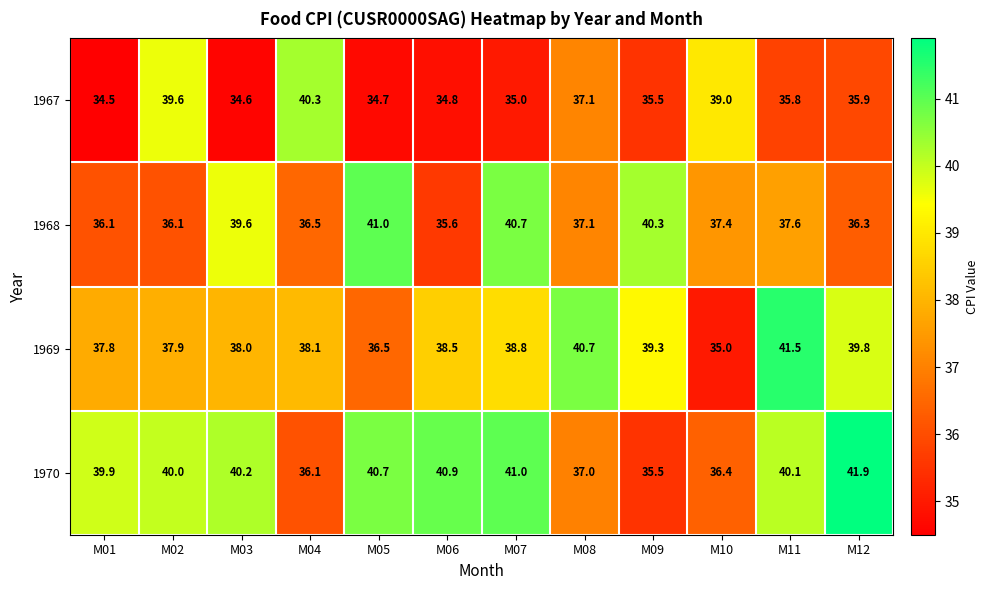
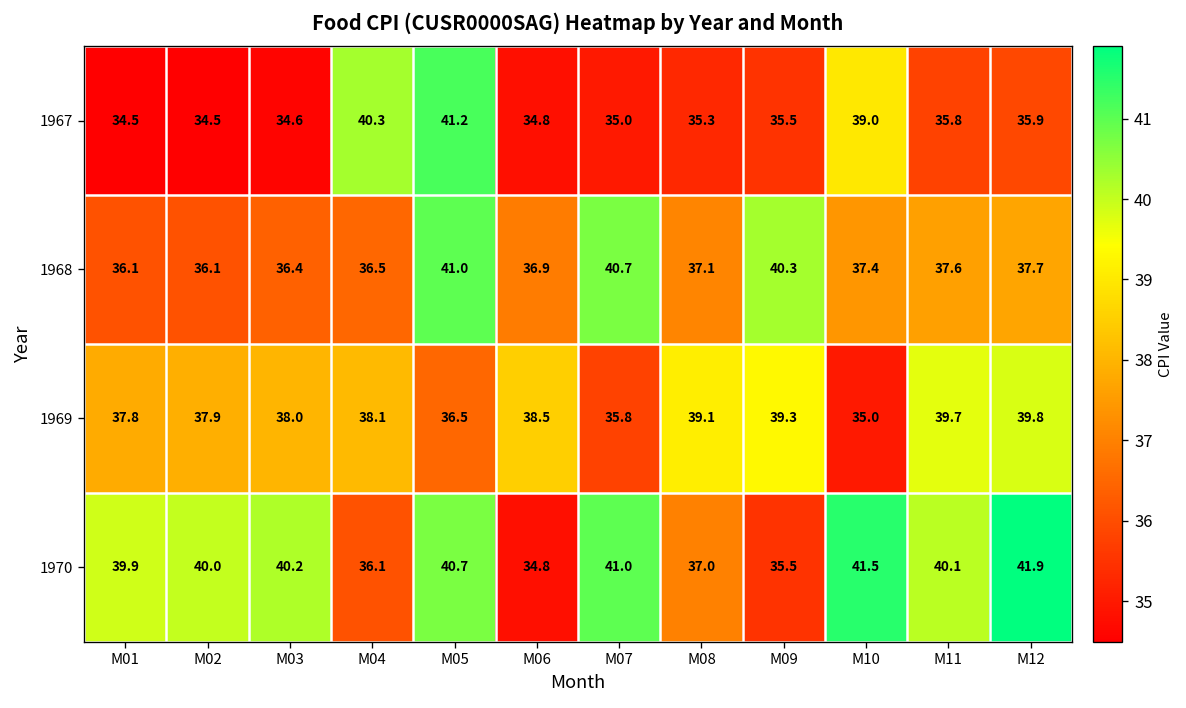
  {
    "1967": {
      "M01": 34.5,
-     "M02": 39.6,
+     "M02": 34.5,
      "M03": 34.6,
      "M04": 40.3,
-     "M05": 34.7,
+     "M05": 41.2,
      "M06": 34.8,
      "M07": 35.0,
-     "M08": 37.1,
+     "M08": 35.3,
      "M09": 35.5,
      "M10": 39.0,
      "M11": 35.8,
      "M12": 35.9
    },
    "1968": {
      "M01": 36.1,
      "M02": 36.1,
-     "M03": 39.6,
+     "M03": 36.4,
      "M04": 36.5,
      "M05": 41.0,
-     "M06": 35.6,
+     "M06": 36.9,
      "M07": 40.7,
      "M08": 37.1,
      "M09": 40.3,
      "M10": 37.4,
      "M11": 37.6,
-     "M12": 36.3
+     "M12": 37.7
    },
    "1969": {
      "M01": 37.8,
      "M02": 37.9,
      "M03": 38.0,
      "M04": 38.1,
      "M05": 36.5,
      "M06": 38.5,
-     "M07": 38.8,
-     "M08": 40.7,
+     "M07": 35.8,
+     "M08": 39.1,
      "M09": 39.3,
      "M10": 35.0,
-     "M11": 41.5,
+     "M11": 39.7,
      "M12": 39.8
    },
    "1970": {
      "M01": 39.9,
      "M02": 40.0,
      "M03": 40.2,
      "M04": 36.1,
      "M05": 40.7,
-     "M06": 40.9,
+     "M06": 34.8,
      "M07": 41.0,
      "M08": 37.0,
      "M09": 35.5,
-     "M10": 36.4,
+     "M10": 41.5,
      "M11": 40.1,
      "M12": 41.9
    }
  }
